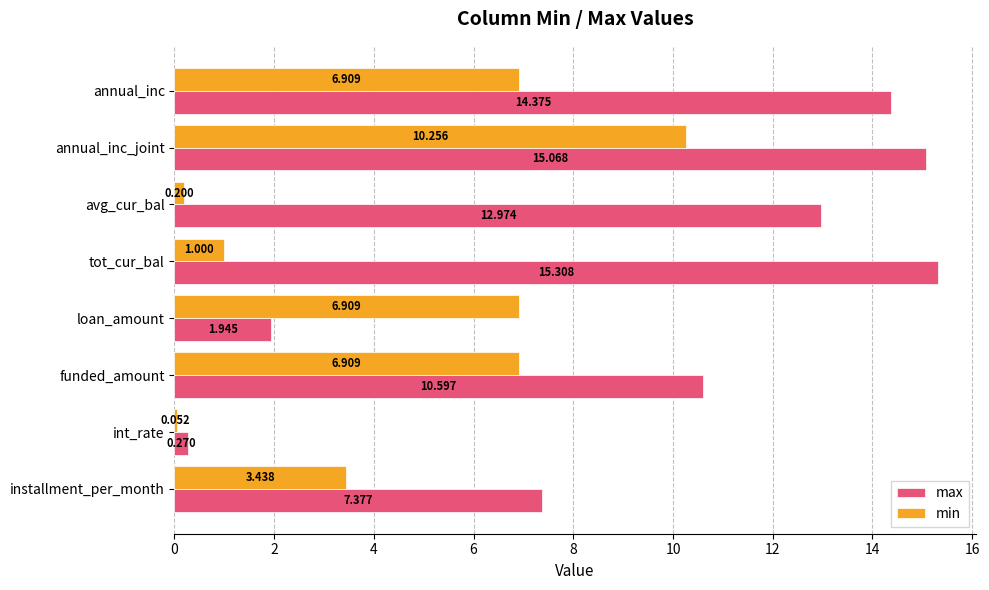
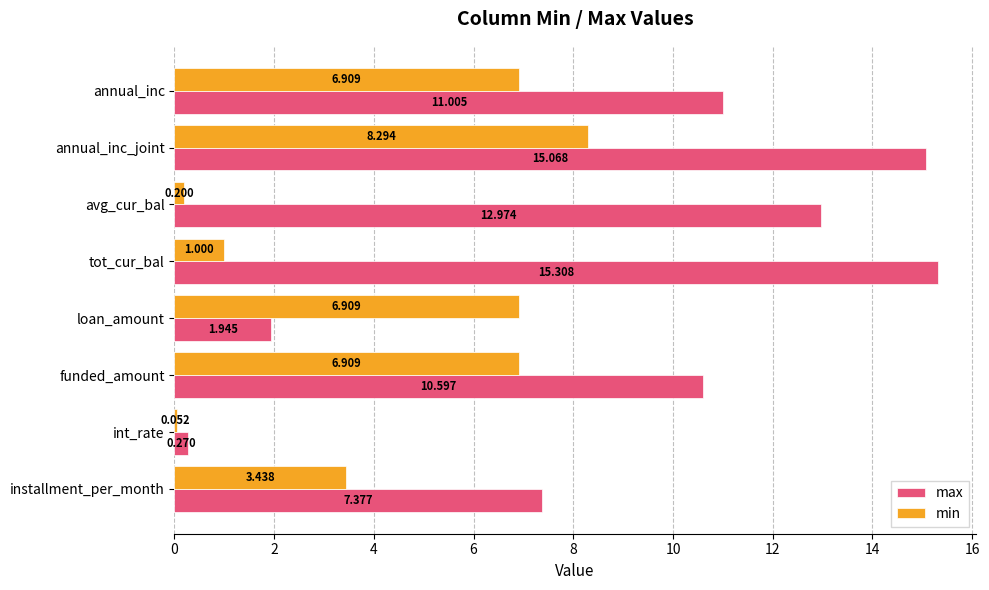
  {
    "max": {
-     "annual_inc": 14.375,
+     "annual_inc": 11.005,
      "annual_inc_joint": 15.068,
      "avg_cur_bal": 12.974,
      "tot_cur_bal": 15.308,
      "loan_amount": 1.945,
      "funded_amount": 10.597,
      "int_rate": 0.270,
      "installment_per_month": 7.377
    },
    "min": {
      "annual_inc": 6.909,
-     "annual_inc_joint": 10.256,
+     "annual_inc_joint": 8.294,
      "avg_cur_bal": 0.200,
      "tot_cur_bal": 1.000,
      "loan_amount": 6.909,
      "funded_amount": 6.909,
      "int_rate": 0.052,
      "installment_per_month": 3.438
    }
  }
